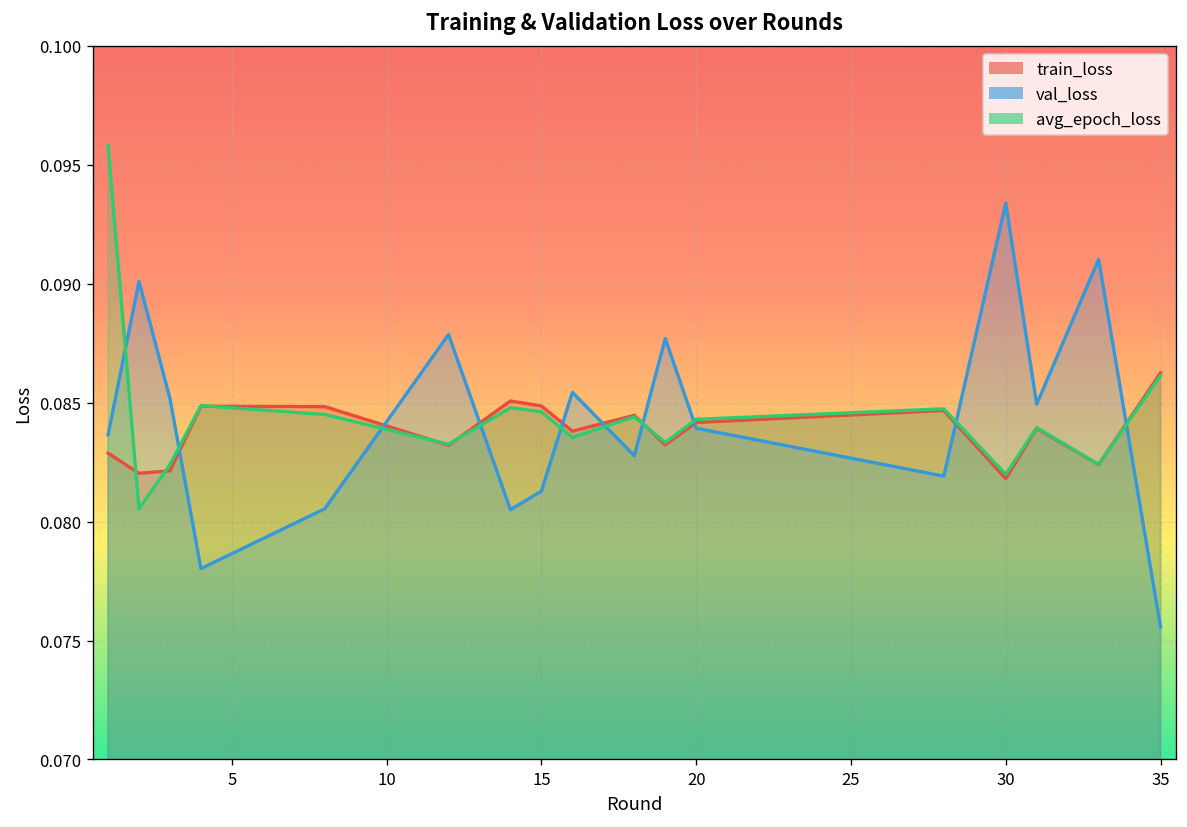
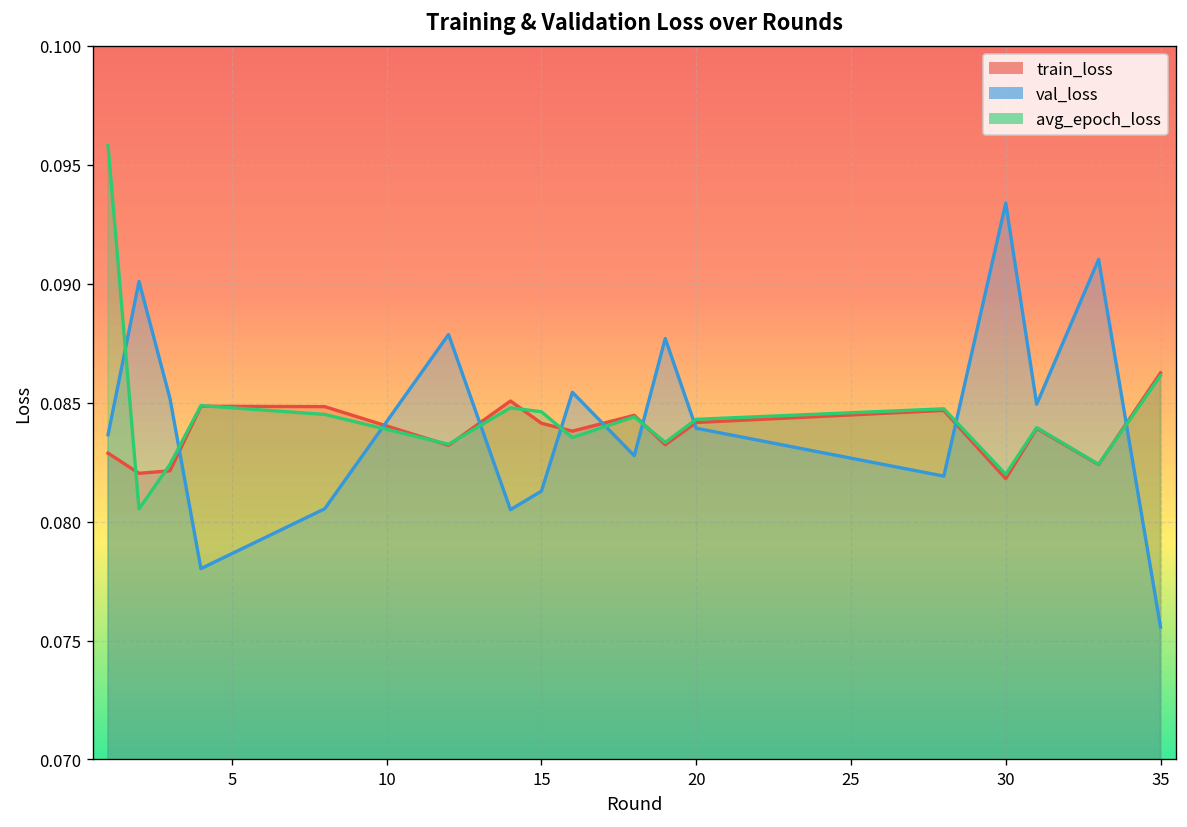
  {
    "train_loss": {
-     "15": 0.0849,
+     "15": 0.0841,
      "20": 0.0842,
      "30": 0.0818
    }
  }
